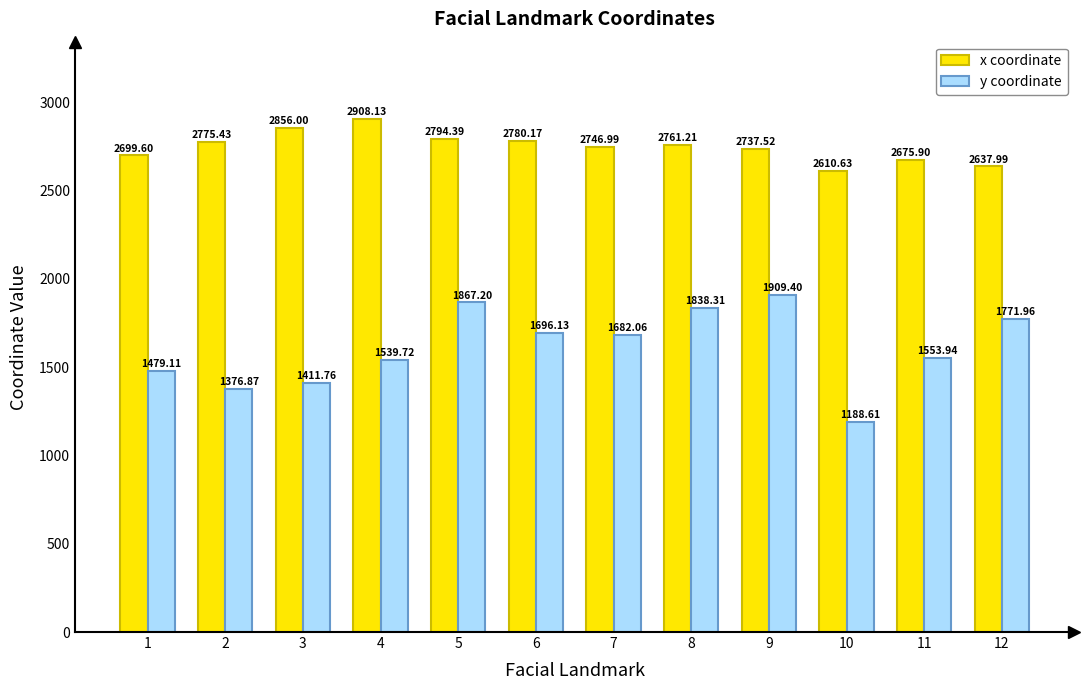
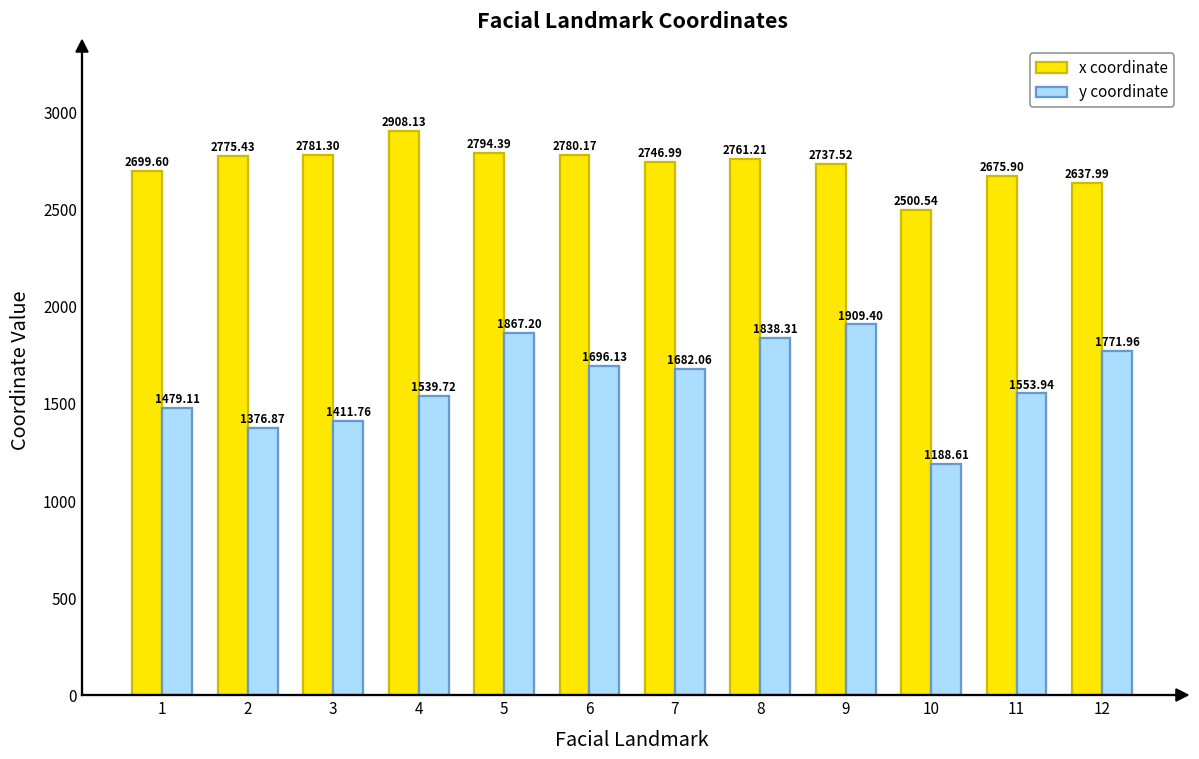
  {
    "x coordinate": {
      "1": 2699.60,
      "2": 2775.43,
-     "3": 2856.00,
+     "3": 2781.30,
      "4": 2908.13,
      "5": 2794.39,
      "6": 2780.17,
      "7": 2746.99,
      "8": 2761.21,
      "9": 2737.52,
-     "10": 2610.63,
+     "10": 2500.54,
      "11": 2675.90,
      "12": 2637.99
    },
    "y coordinate": {
      "1": 1479.11,
      "2": 1376.87,
      "3": 1411.76,
      "4": 1539.72,
      "5": 1867.20,
      "6": 1696.13,
      "7": 1682.06,
      "8": 1838.31,
      "9": 1909.40,
      "10": 1188.61,
      "11": 1553.94,
      "12": 1771.96
    }
  }
